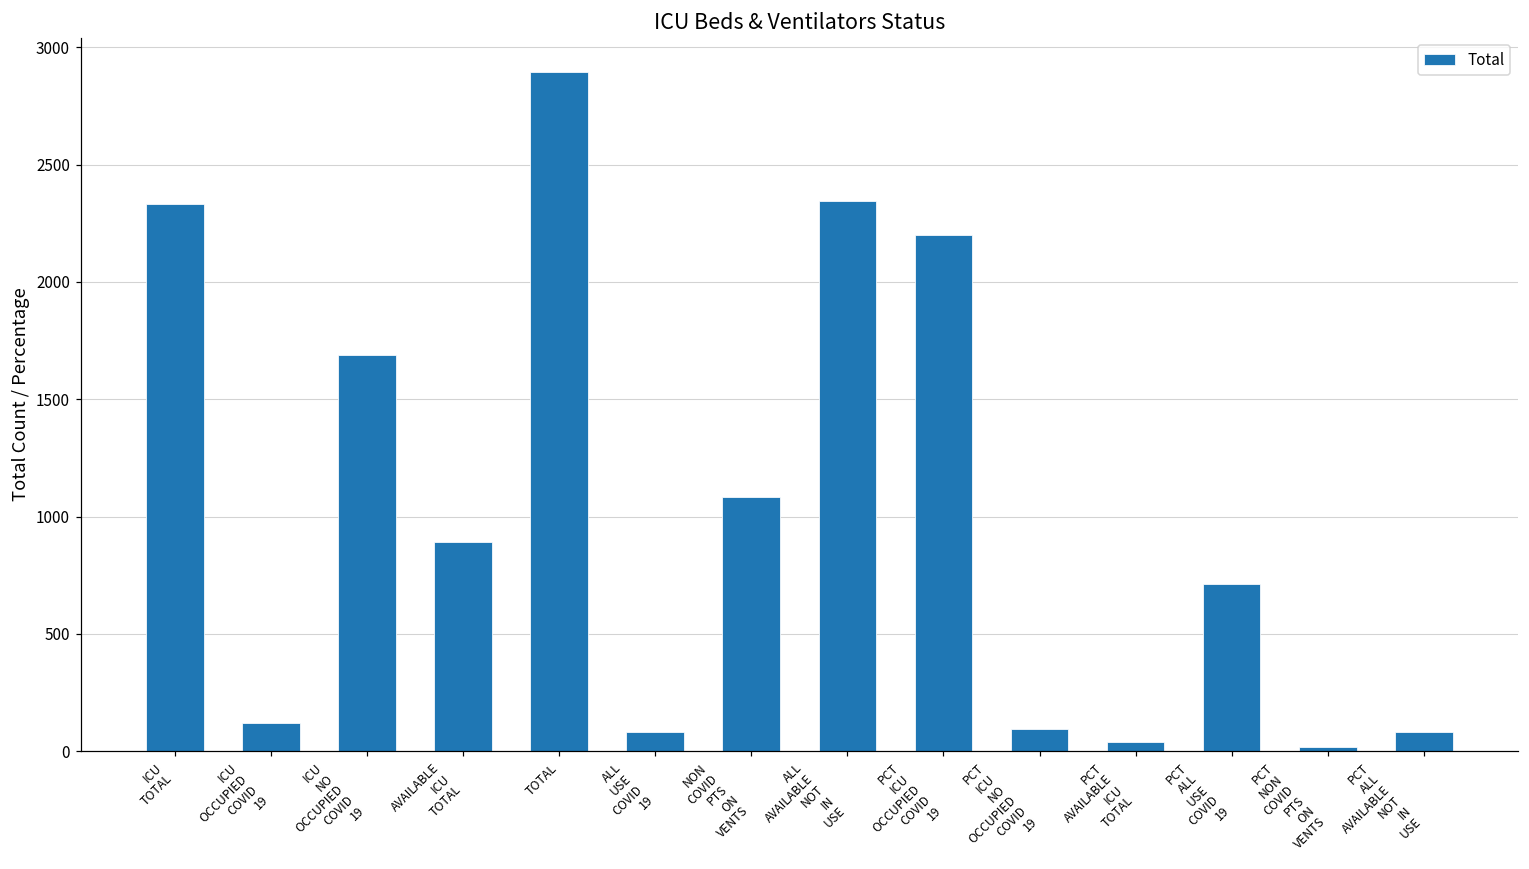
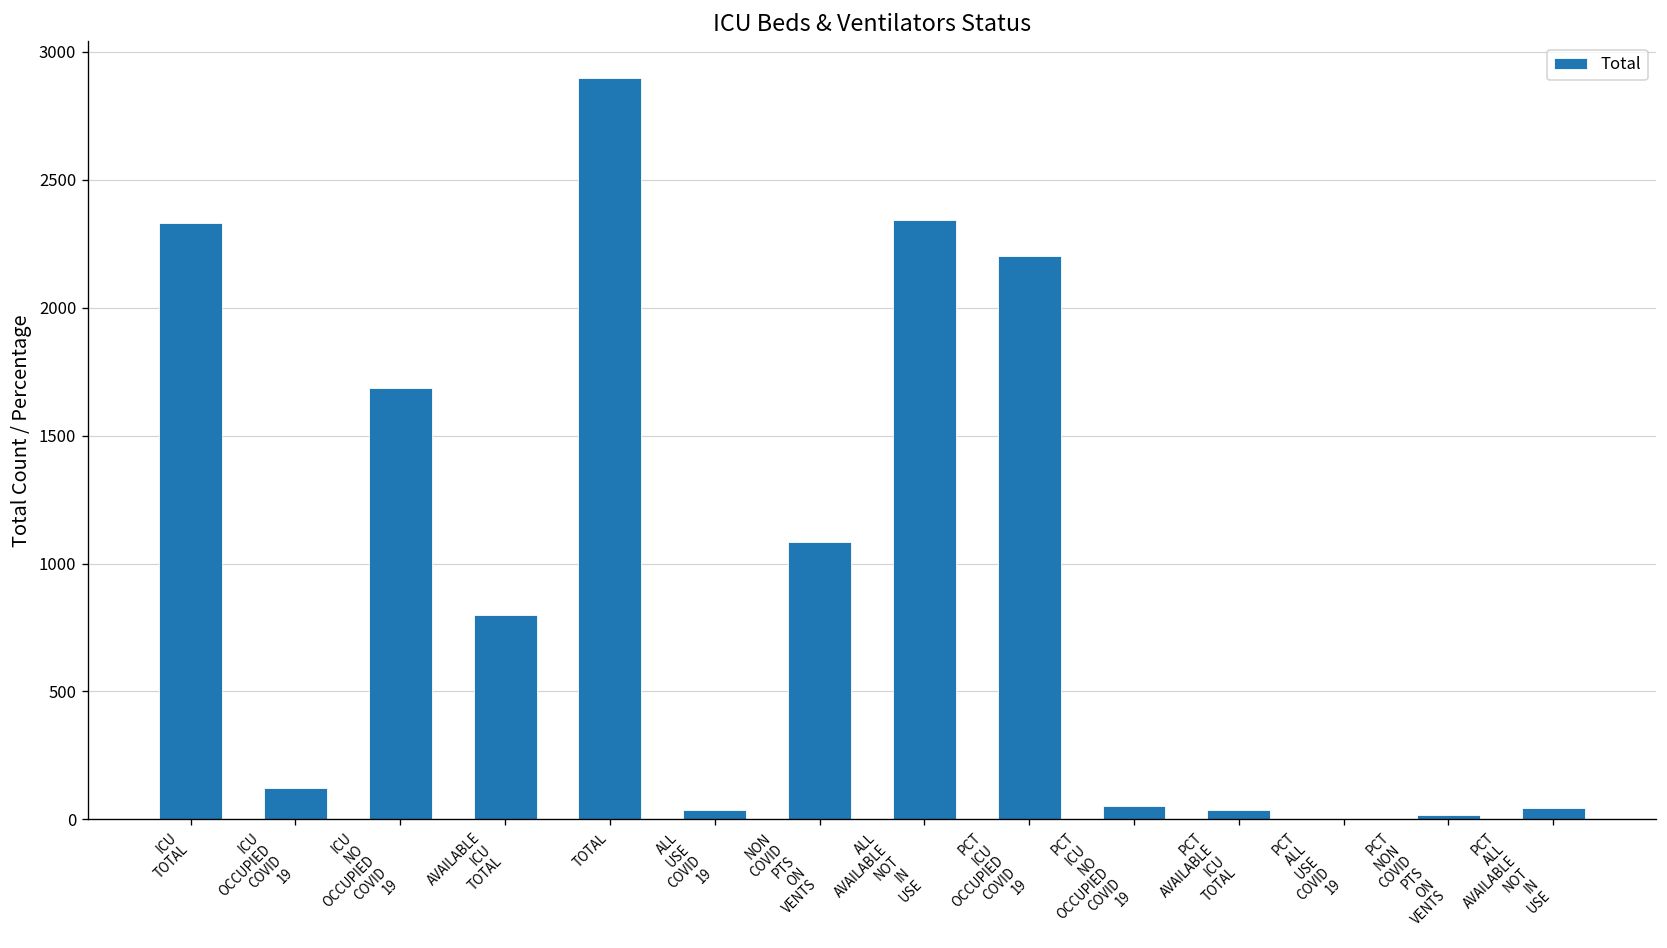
  {
    "ICU TOTAL": 2330,
    "ICU OCCUPIED COVID 19": 120,
    "ICU NO OCCUPIED COVID 19": 1690,
-   "AVAILABLE ICU TOTAL": 890,
+   "AVAILABLE ICU TOTAL": 800,
    "TOTAL": 2900,
-   "ALL USE COVID 19": 80,
+   "ALL USE COVID 19": 40,
    "NON COVID PTS ON VENTS": 1080,
    "ALL AVAILABLE NOT IN USE": 2340,
    "PCT ICU OCCUPIED COVID 19": 2200,
-   "PCT ICU NO OCCUPIED COVID 19": 100,
+   "PCT ICU NO OCCUPIED COVID 19": 50,
    "PCT AVAILABLE ICU TOTAL": 40,
-   "PCT ALL USE COVID 19": 710,
+   "PCT ALL USE COVID 19": 0,
    "PCT NON COVID PTS ON VENTS": 20,
-   "PCT ALL AVAILABLE NOT IN USE": 80
+   "PCT ALL AVAILABLE NOT IN USE": 40
  }
